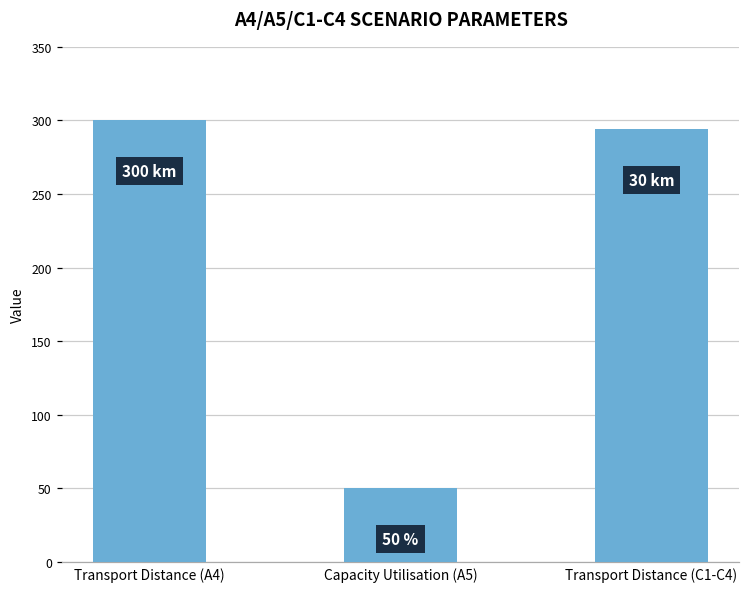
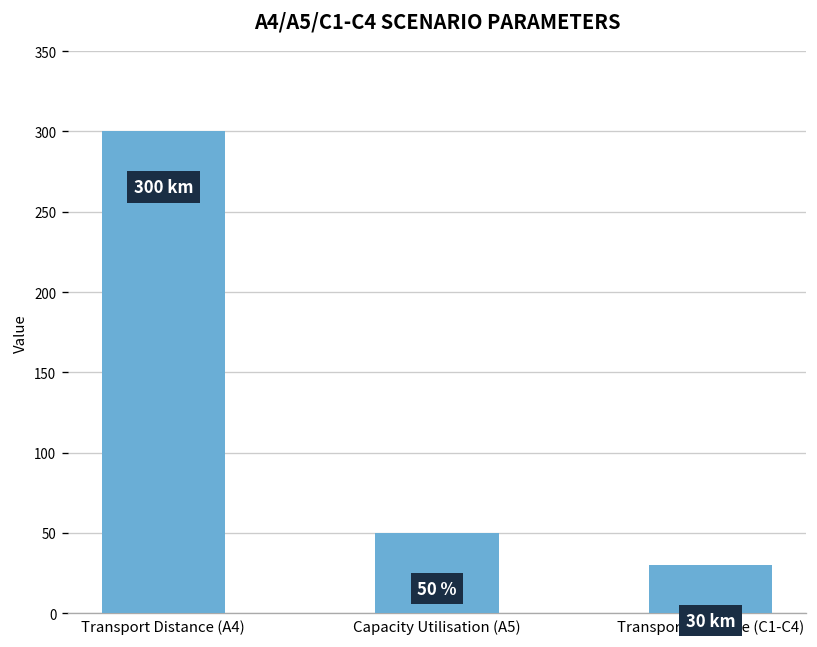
  {
-   "Transport Distance (C1-C4)": 294
+   "Transport Distance (C1-C4)": 30
  }
